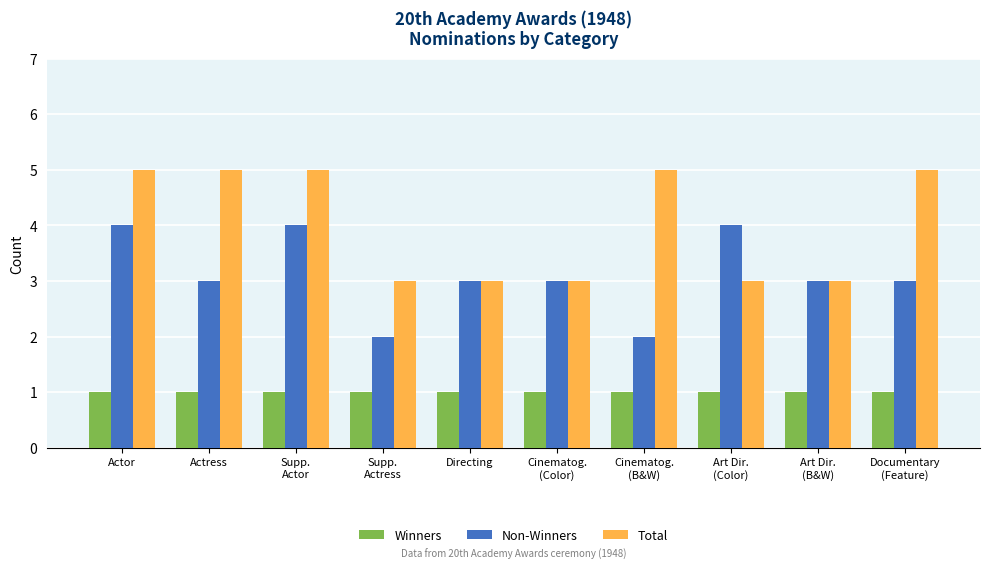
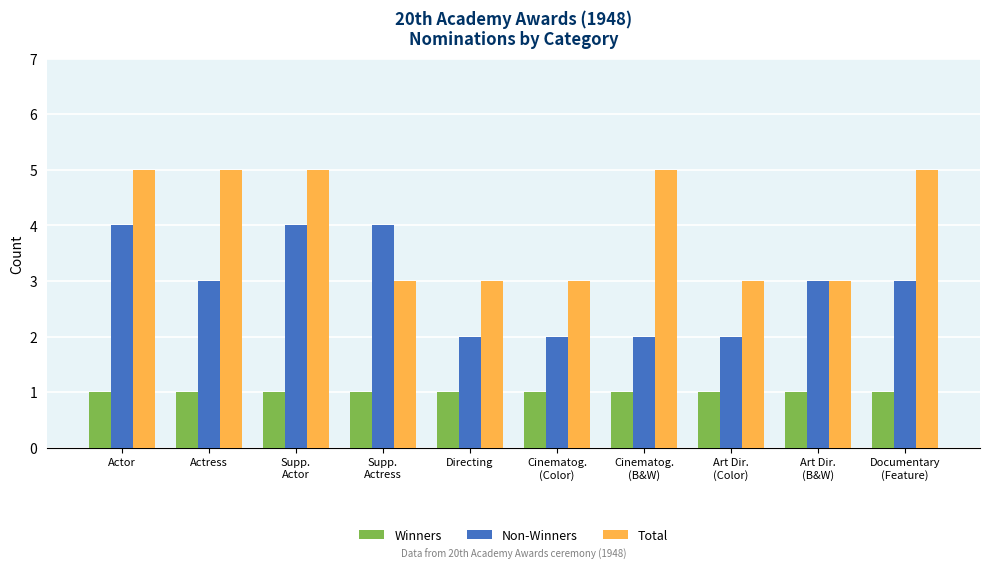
  {
    "Winners": {
      "Actor": 1,
      "Actress": 1,
      "Supp. Actor": 1,
      "Supp. Actress": 1,
      "Directing": 1,
      "Cinematog. (Color)": 1,
      "Cinematog. (B&W)": 1,
      "Art Dir. (Color)": 1,
      "Art Dir. (B&W)": 1,
      "Documentary (Feature)": 1
    },
    "Non-Winners": {
      "Actor": 4,
      "Actress": 3,
      "Supp. Actor": 4,
-     "Supp. Actress": 2,
-     "Directing": 3,
-     "Cinematog. (Color)": 3,
+     "Supp. Actress": 4,
+     "Directing": 2,
+     "Cinematog. (Color)": 2,
      "Cinematog. (B&W)": 2,
-     "Art Dir. (Color)": 4,
+     "Art Dir. (Color)": 2,
      "Art Dir. (B&W)": 3,
      "Documentary (Feature)": 3
    },
    "Total": {
      "Actor": 5,
      "Actress": 5,
      "Supp. Actor": 5,
      "Supp. Actress": 3,
      "Directing": 3,
      "Cinematog. (Color)": 3,
      "Cinematog. (B&W)": 5,
      "Art Dir. (Color)": 3,
      "Art Dir. (B&W)": 3,
      "Documentary (Feature)": 5
    }
  }
